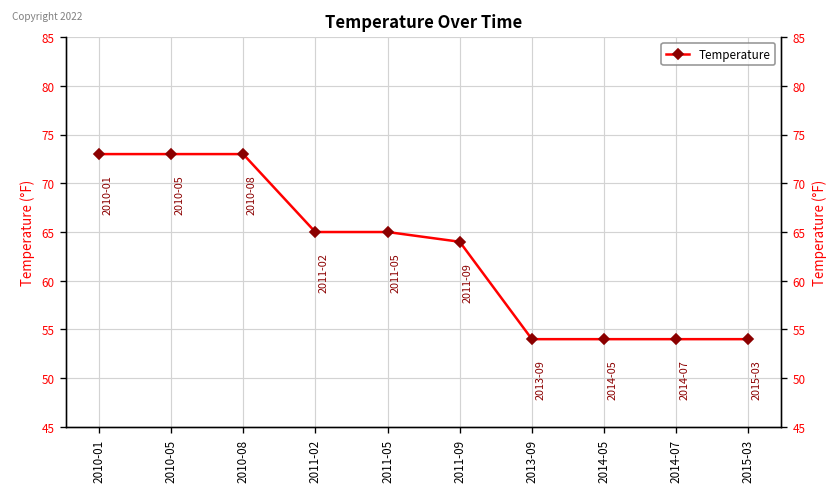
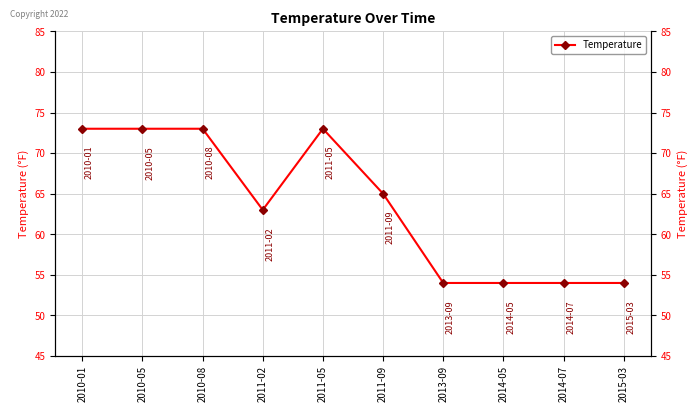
  {
-   "2011-02": 65,
-   "2011-05": 65,
-   "2011-09": 64
+   "2011-02": 63,
+   "2011-05": 73,
+   "2011-09": 65
  }
